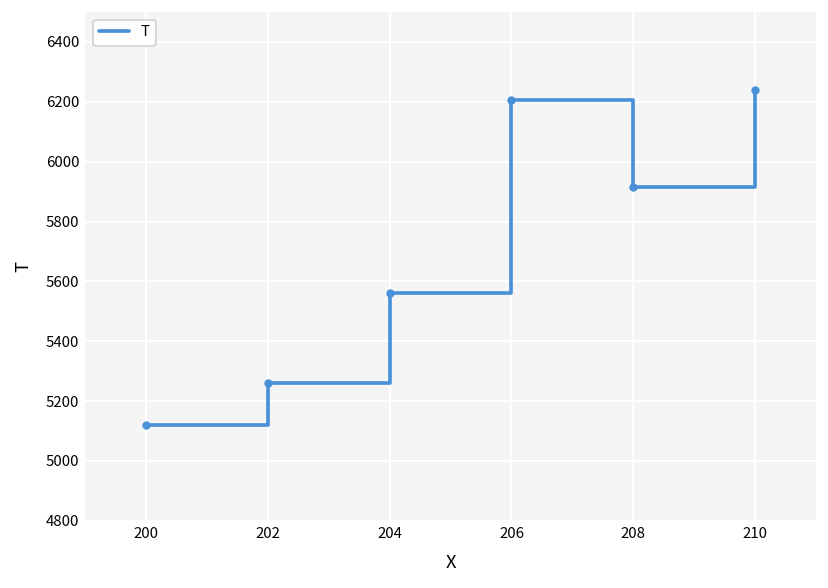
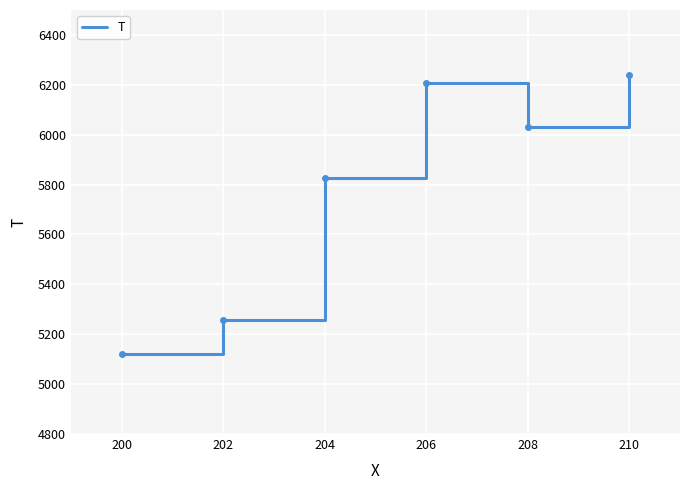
  {
    "200": 5120,
    "202": 5260,
-   "204": 5560,
+   "204": 5830,
    "206": 6210,
-   "208": 5920,
+   "208": 6030,
    "210": 6240
  }
